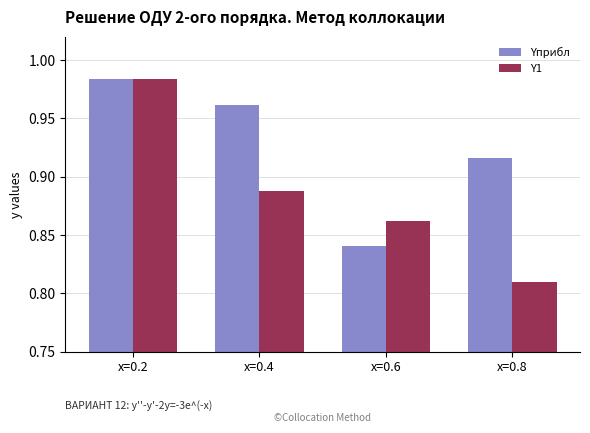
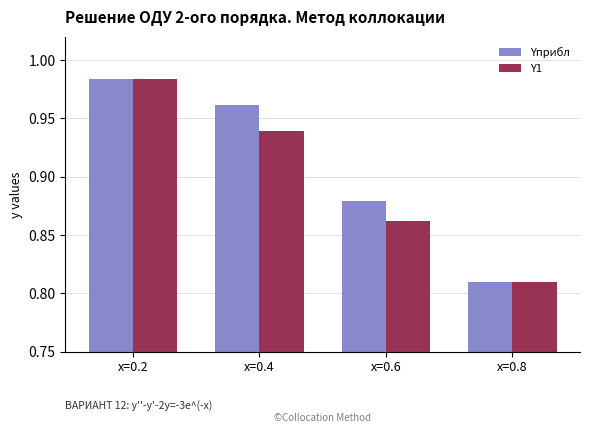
  {
    "Yприбл": {
      "x=0.2": 0.984,
      "x=0.4": 0.961,
-     "x=0.6": 0.840,
-     "x=0.8": 0.916
+     "x=0.6": 0.879,
+     "x=0.8": 0.809
    },
    "Y1": {
-     "x=0.4": 0.888,
+     "x=0.4": 0.939,
      "x=0.6": 0.862,
      "x=0.8": 0.809
    }
  }
